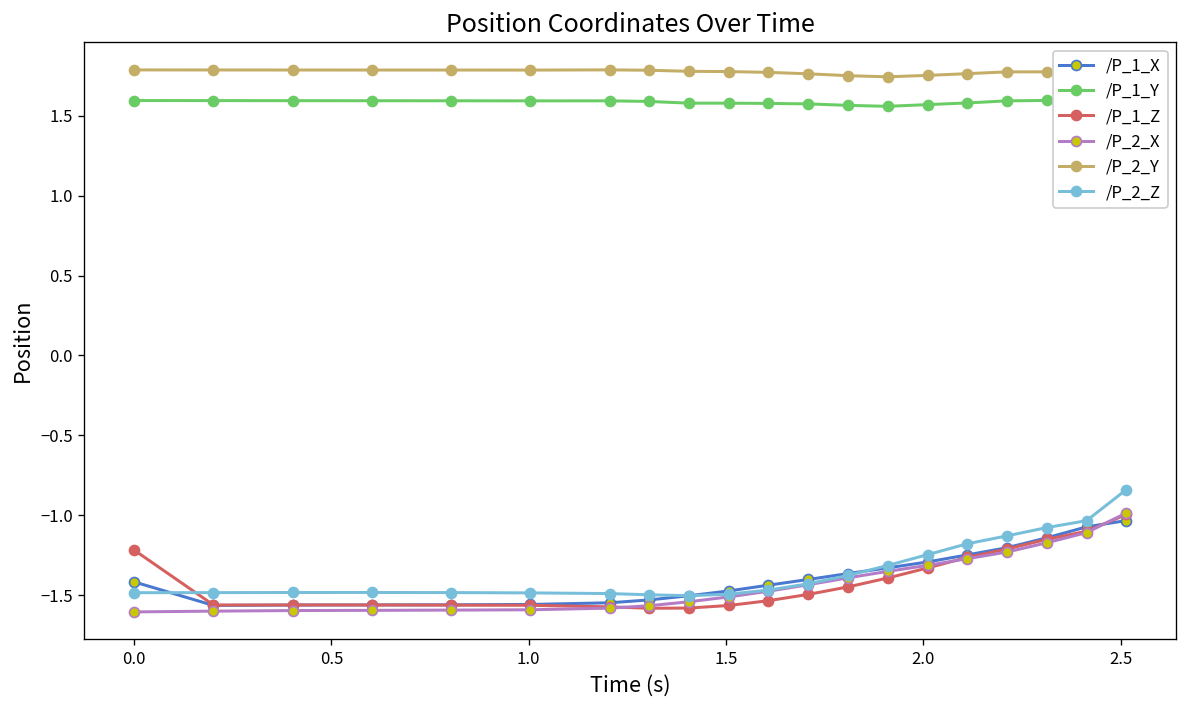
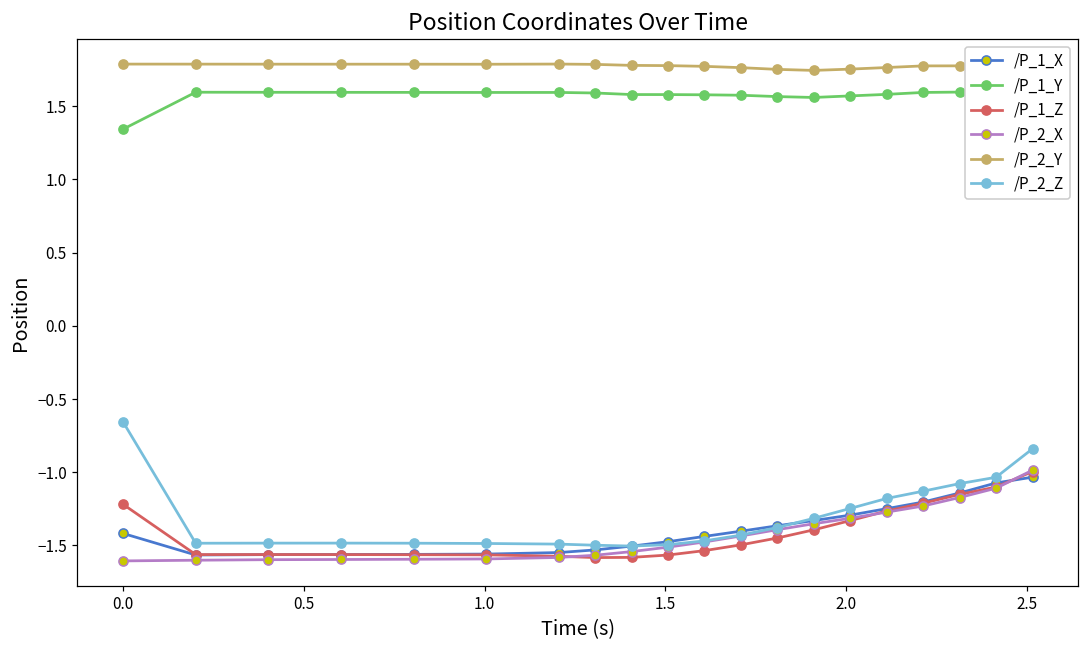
  {
    "/P_1_X": {
      "0.0": -1.42
    },
    "/P_1_Y": {
-     "0.0": 1.60
+     "0.0": 1.34
    },
    "/P_1_Z": {
      "0.0": -1.22
    },
    "/P_2_X": {
      "0.0": -1.61
    },
    "/P_2_Y": {
      "0.0": 1.79
    },
    "/P_2_Z": {
-     "0.0": -1.49
+     "0.0": -0.65
    }
  }
